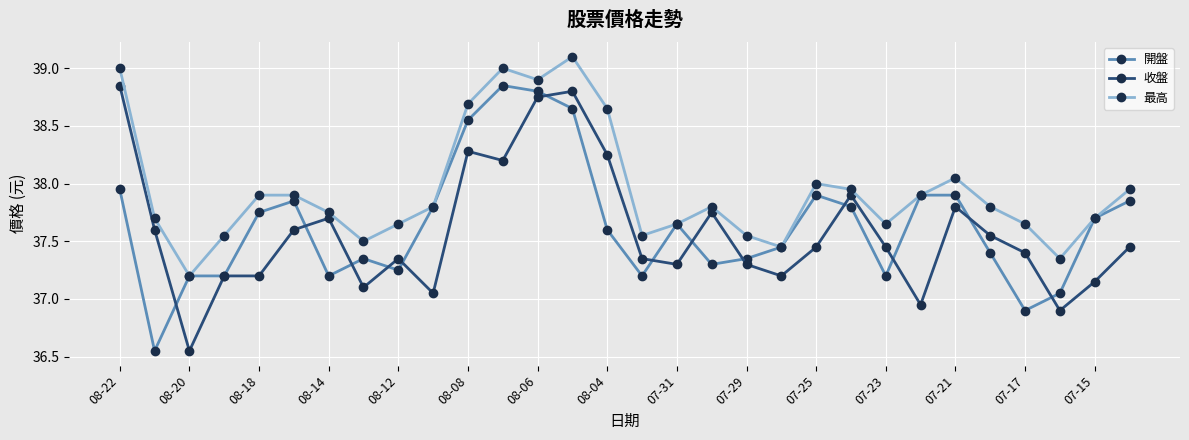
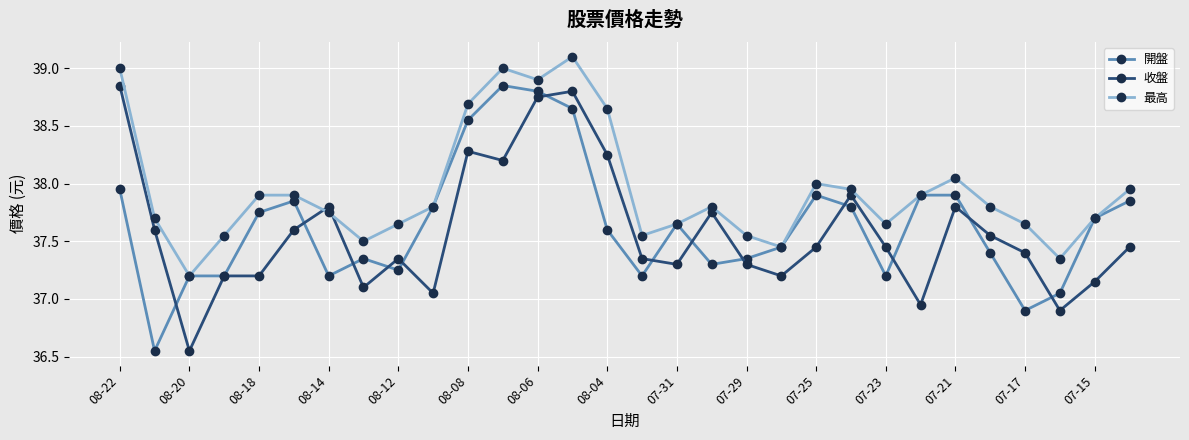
  {
    "開盤": {
      "08-22": 37.95,
      "08-18": 37.75,
      "08-14": 37.2,
      "08-12": 37.25,
      "08-08": 38.55,
      "08-06": 38.8,
      "08-04": 37.6,
      "07-29": 37.35,
      "07-25": 37.9,
      "07-23": 37.2,
      "07-21": 37.9,
      "07-17": 36.9
    },
    "收盤": {
      "08-22": 38.85,
      "08-20": 36.55,
      "08-18": 37.2,
-     "08-14": 37.7,
+     "08-14": 37.8,
      "08-12": 37.35,
      "08-08": 38.3,
      "08-06": 38.75,
      "08-04": 38.25,
      "07-31": 37.3,
      "07-29": 37.3,
      "07-25": 37.45,
      "07-23": 37.45,
      "07-21": 37.8,
      "07-17": 37.4,
      "07-15": 37.15
    },
    "最高": {
      "08-22": 39.0,
      "08-18": 37.9,
      "08-14": 37.75,
      "08-12": 37.65,
      "08-08": 38.7,
      "08-06": 38.9,
      "08-04": 38.65,
      "07-29": 37.55,
      "07-25": 38.0,
      "07-23": 37.65,
      "07-21": 38.05,
      "07-17": 37.65
    }
  }
